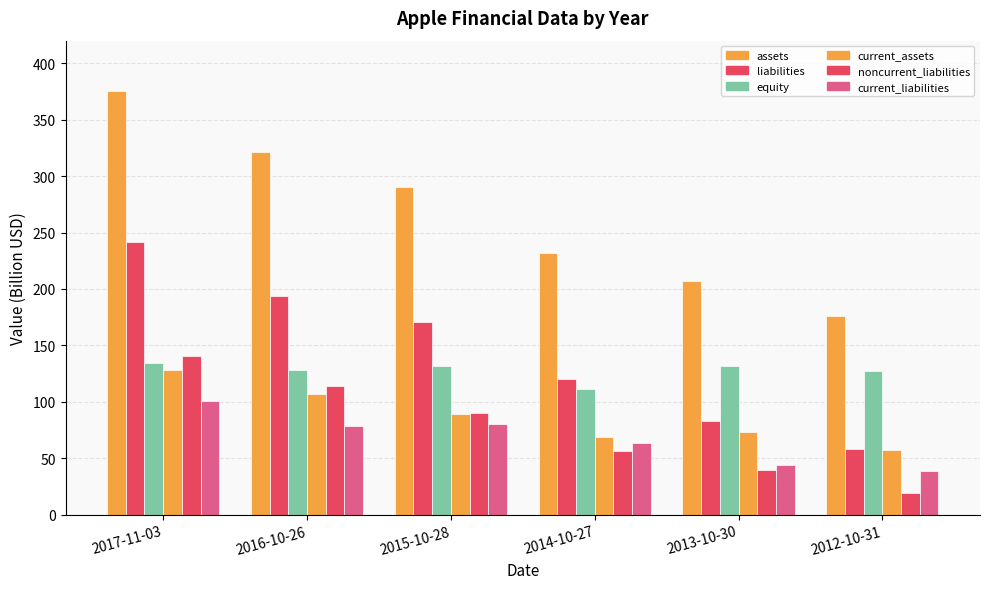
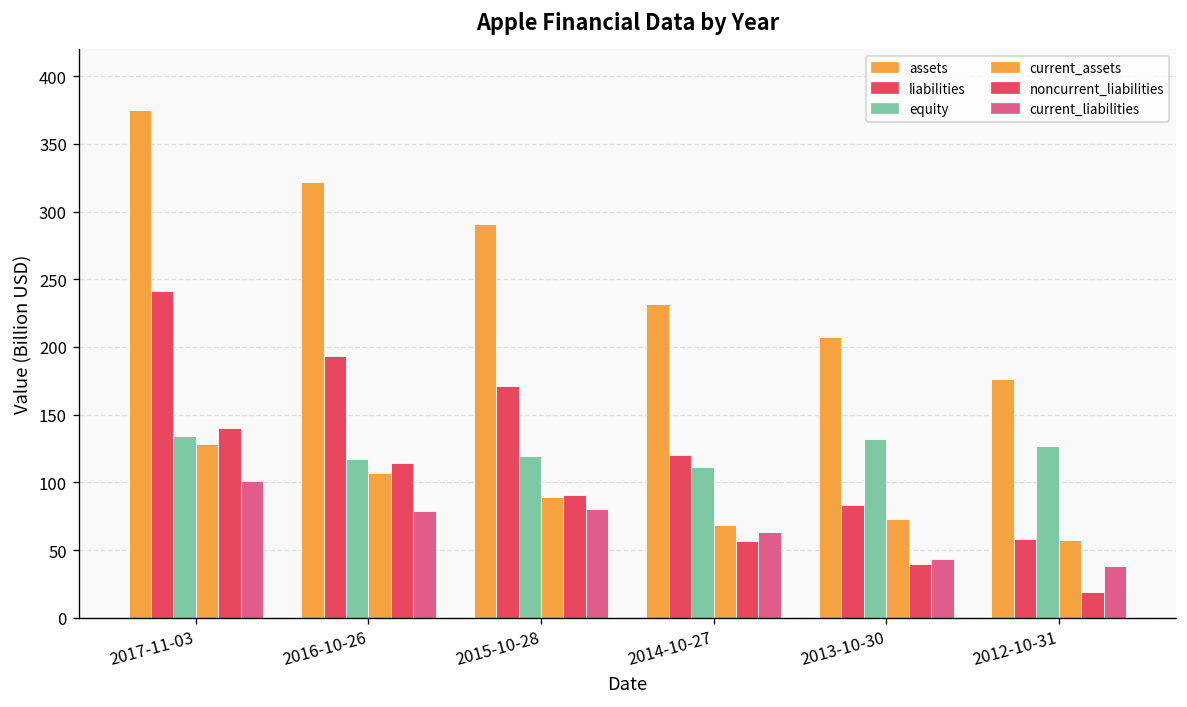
  {
    "equity": {
      "2017-11-03": 134,
-     "2016-10-26": 128,
-     "2015-10-28": 132,
+     "2016-10-26": 117,
+     "2015-10-28": 119,
      "2014-10-27": 112,
      "2013-10-30": 132,
      "2012-10-31": 127
    }
  }
